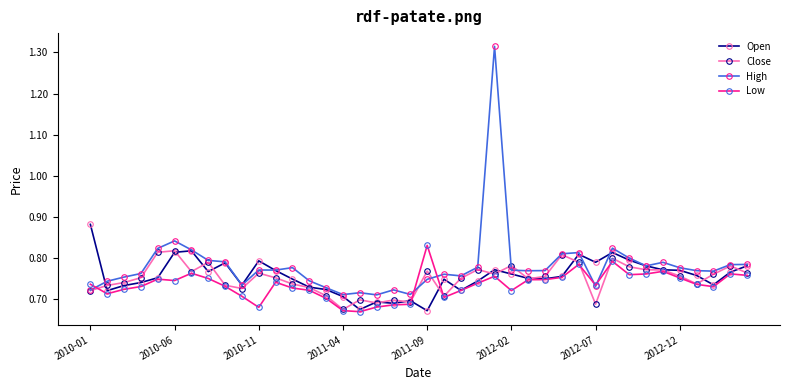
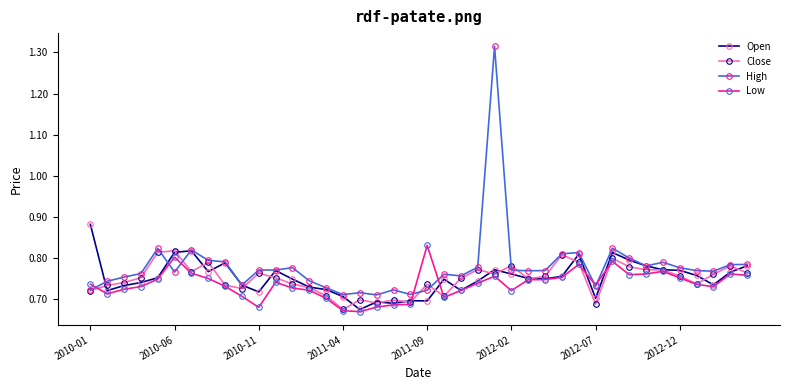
  {
    "Open": {
      "2010-01": 0.88,
-     "2010-11": 0.79,
-     "2011-09": 0.67,
+     "2010-11": 0.72,
+     "2011-09": 0.70,
      "2012-02": 0.76,
-     "2012-07": 0.79
+     "2012-07": 0.70
    },
    "Close": {
      "2010-11": 0.76,
-     "2011-09": 0.77,
+     "2011-09": 0.74,
      "2012-02": 0.78,
      "2012-07": 0.69
    },
    "High": {
-     "2010-06": 0.84,
+     "2010-06": 0.77,
      "2010-11": 0.77,
-     "2011-09": 0.75,
+     "2011-09": 0.72,
      "2012-02": 0.77
    },
    "Low": {
      "2010-01": 0.74,
-     "2010-06": 0.75,
+     "2010-06": 0.80,
      "2010-11": 0.68,
      "2011-09": 0.83,
      "2012-02": 0.72
    }
  }
